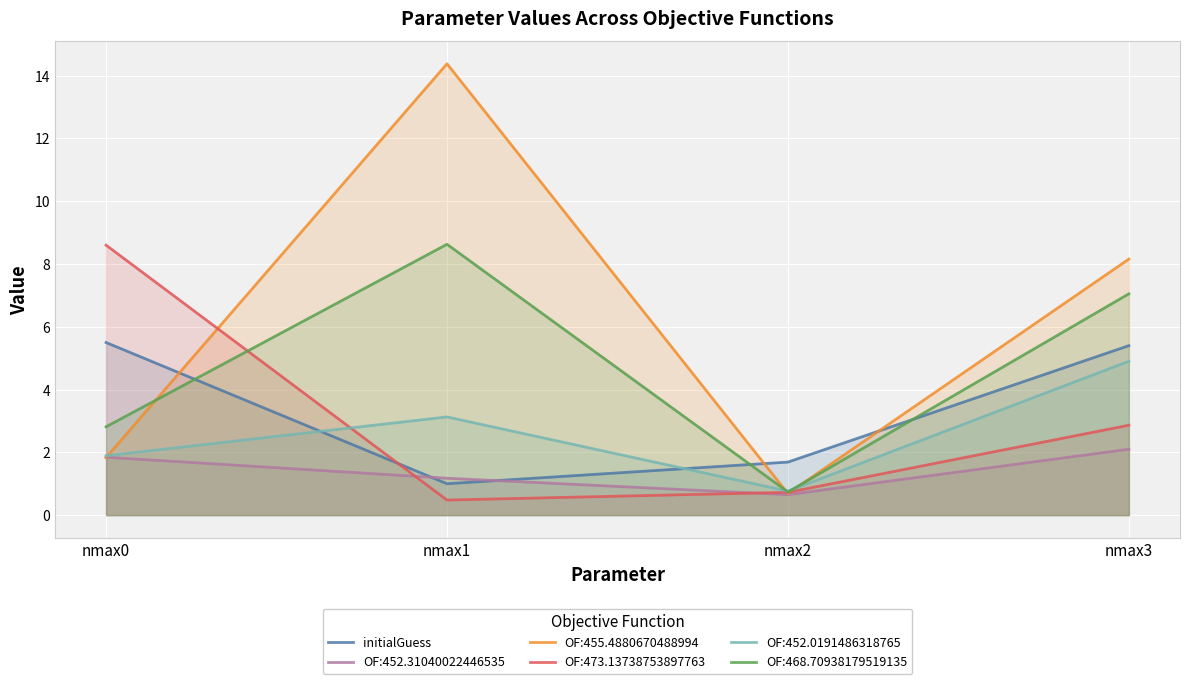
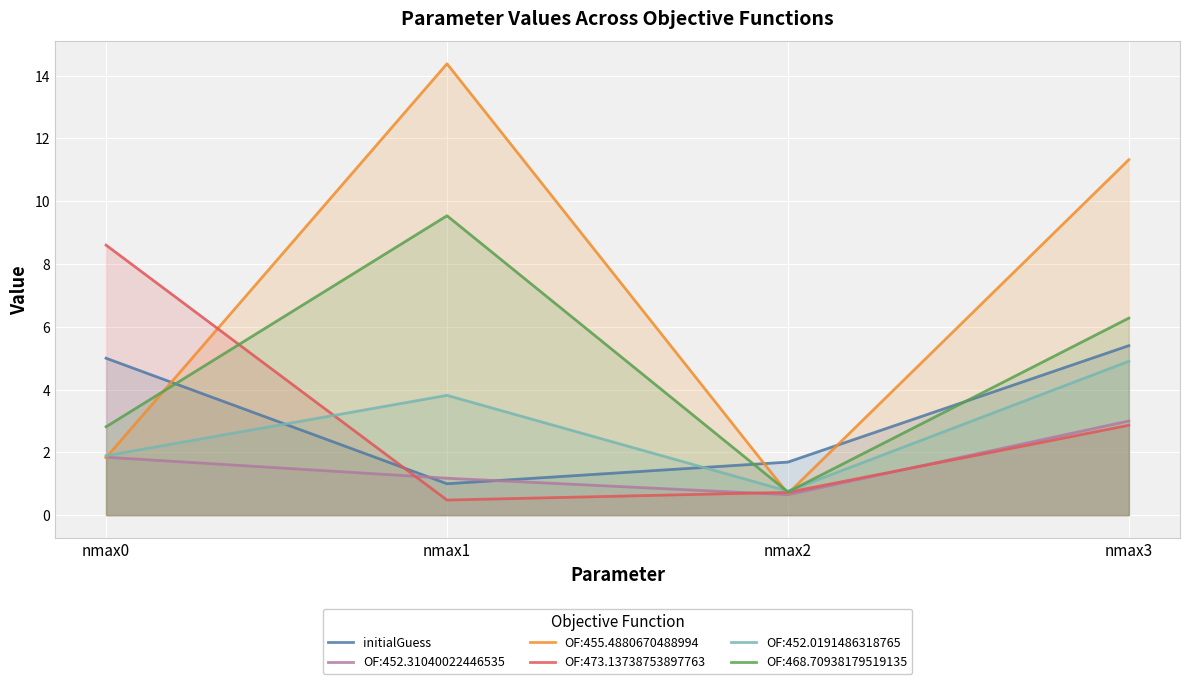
  {
    "initialGuess": {
-     "nmax0": 5.5,
+     "nmax0": 5.0,
      "nmax1": 1.0,
      "nmax2": 1.7,
      "nmax3": 5.4
    },
    "OF:452.31040022446535": {
      "nmax1": 1.2,
-     "nmax3": 2.1
+     "nmax3": 3.0
    },
    "OF:455.4880670488994": {
      "nmax1": 14.4,
-     "nmax3": 8.2
+     "nmax3": 11.3
    },
    "OF:473.13738753897763": {
      "nmax0": 8.6,
      "nmax1": 0.5,
      "nmax3": 2.9
    },
    "OF:452.0191486318765": {
-     "nmax1": 3.1,
+     "nmax1": 3.8,
      "nmax3": 4.9
    },
    "OF:468.70938179519135": {
      "nmax0": 2.8,
-     "nmax1": 8.6,
-     "nmax3": 7.1
+     "nmax1": 9.5,
+     "nmax3": 6.3
    }
  }
